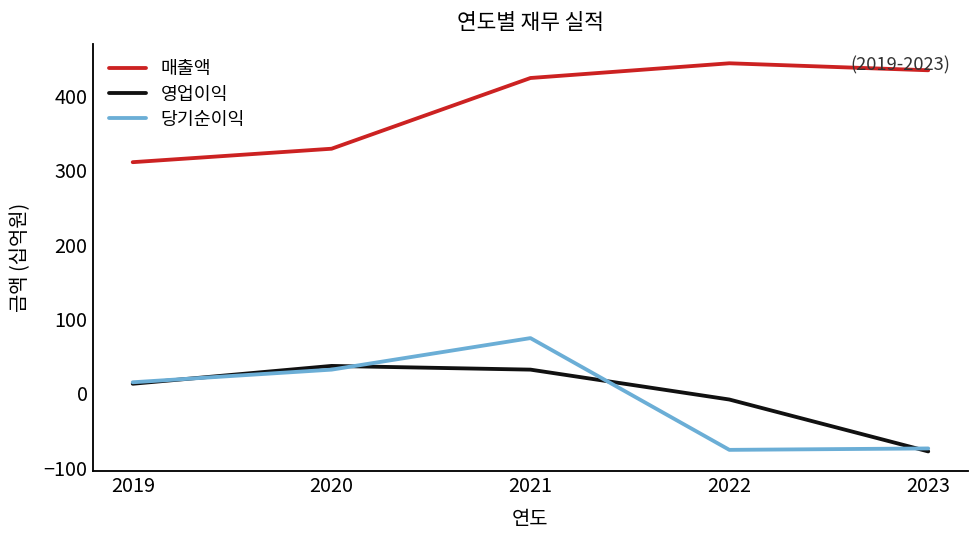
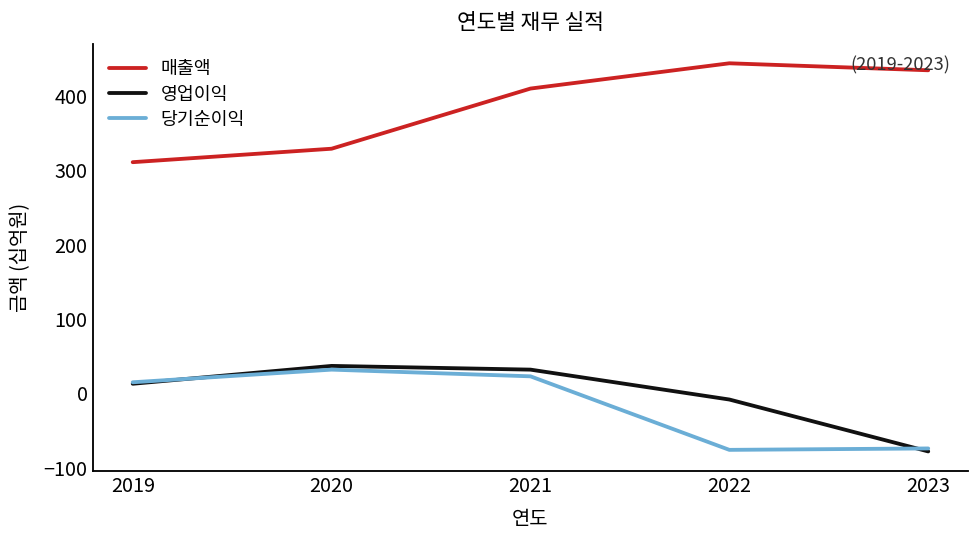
  {
    "매출액": {
      "2019": 310,
      "2020": 330,
-     "2021": 420,
+     "2021": 410,
      "2022": 440
    },
    "영업이익": {
      "2020": 40,
      "2021": 30,
      "2022": -10,
      "2023": -80
    },
    "당기순이익": {
      "2020": 30,
-     "2021": 70,
+     "2021": 20,
      "2022": -80,
      "2023": -70
    }
  }
